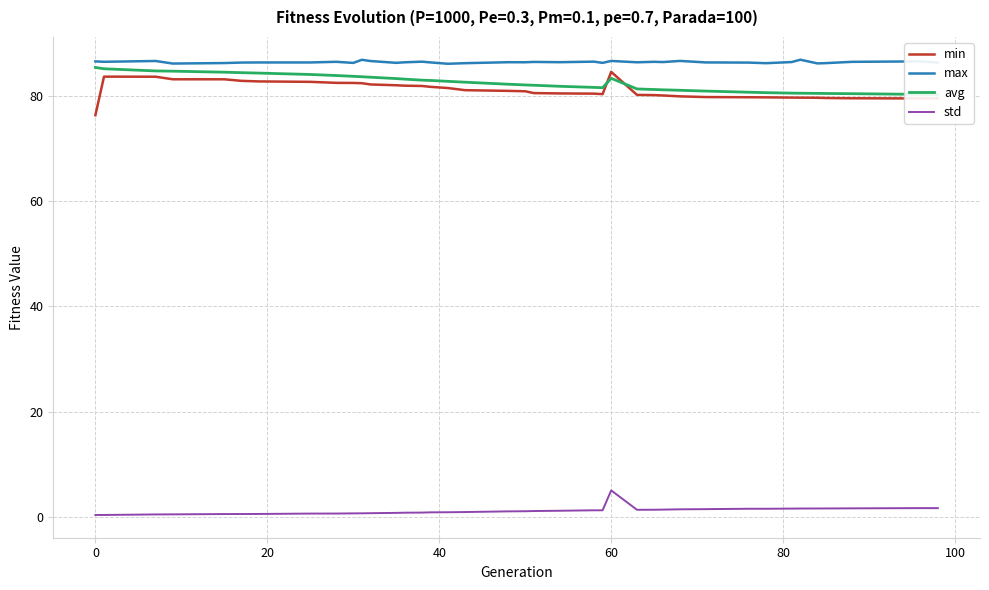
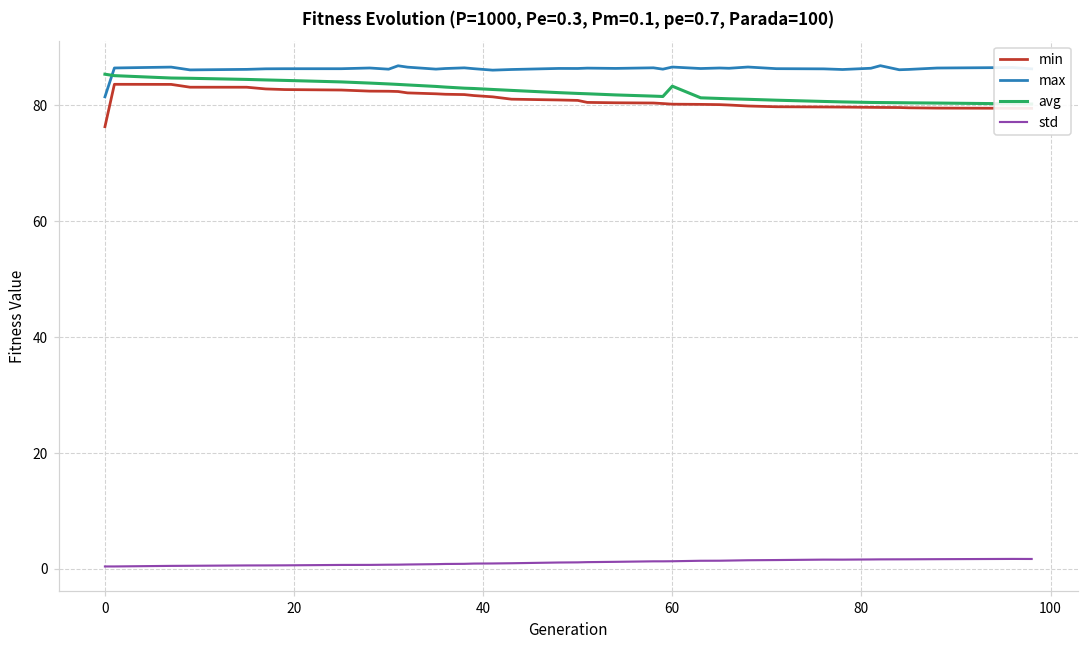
  {
    "min": {
      "0": 76,
-     "60": 85
+     "60": 80
    },
    "max": {
-     "0": 87,
+     "0": 81,
      "60": 87
    },
    "avg": {
      "0": 85,
      "60": 83
    },
    "std": {
      "0": 0,
-     "60": 5
+     "60": 1
    }
  }
